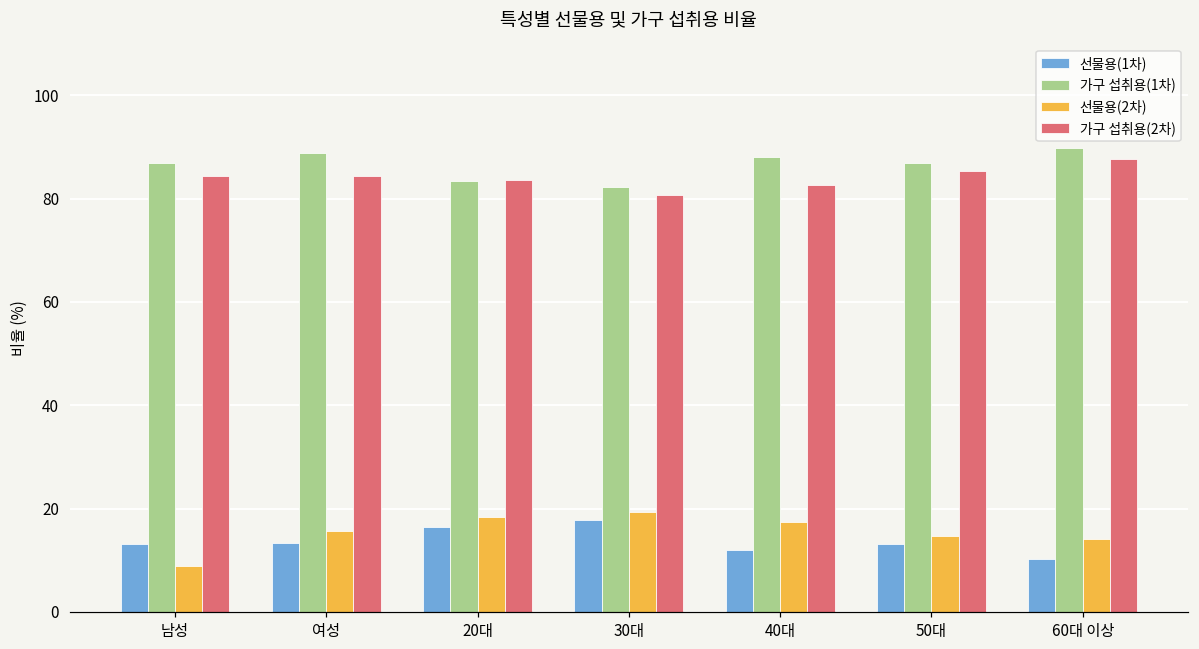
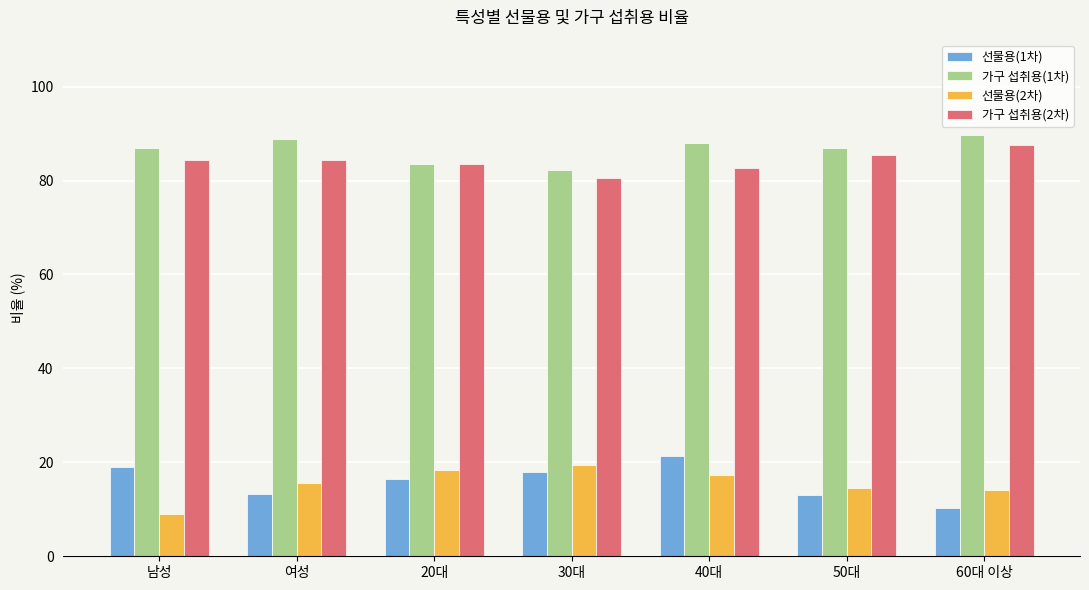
  {
    "선물용(1차)": {
-     "남성": 13,
+     "남성": 19,
      "여성": 13,
      "20대": 17,
      "30대": 18,
-     "40대": 12,
+     "40대": 21,
      "50대": 13,
      "60대 이상": 10
    },
    "가구 섭취용(1차)": {
      "남성": 87,
      "여성": 89,
      "20대": 83,
      "30대": 82,
      "40대": 88,
      "50대": 87,
      "60대 이상": 90
    },
    "선물용(2차)": {
      "남성": 9,
      "여성": 16,
      "20대": 18,
      "30대": 19,
      "40대": 17,
      "50대": 15,
      "60대 이상": 14
    },
    "가구 섭취용(2차)": {
      "남성": 84,
      "여성": 84,
      "20대": 84,
      "30대": 81,
      "40대": 83,
      "50대": 85,
      "60대 이상": 88
    }
  }
